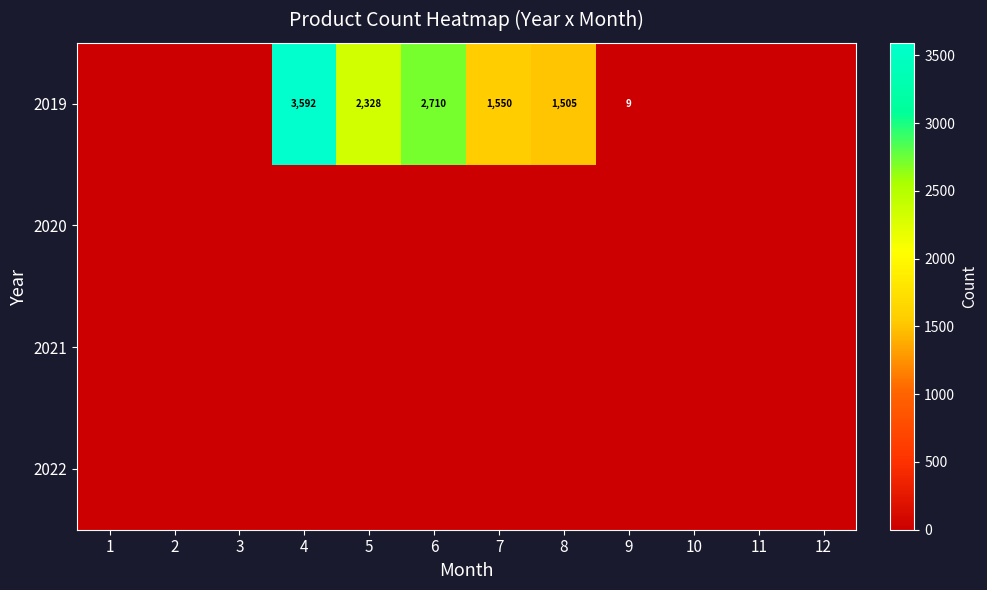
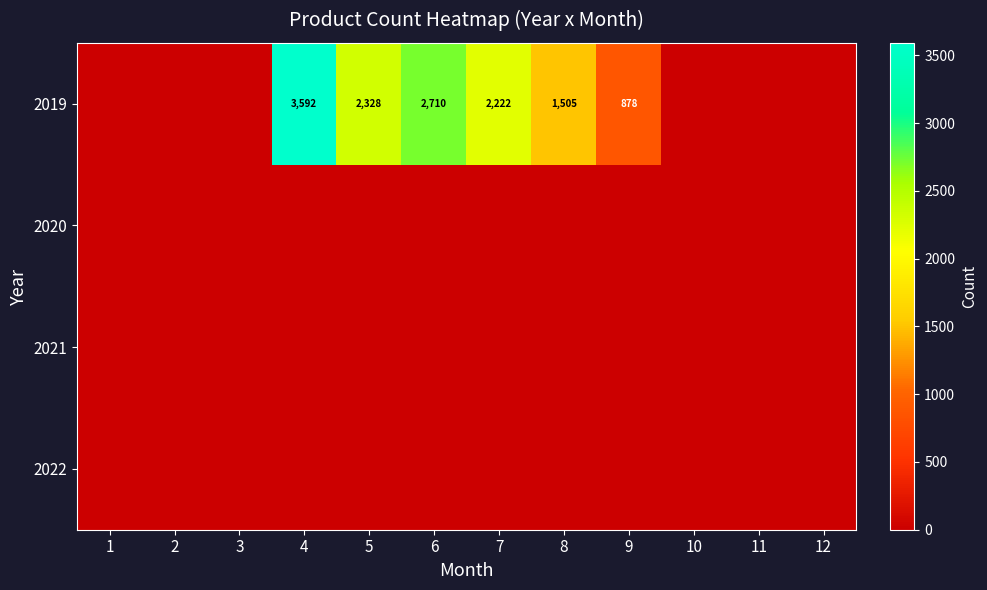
  {
    "2019": {
      "4": "3,592",
      "5": "2,328",
      "6": "2,710",
-     "7": "1,550",
+     "7": "2,222",
      "8": "1,505",
-     "9": "9"
+     "9": "878"
    }
  }
